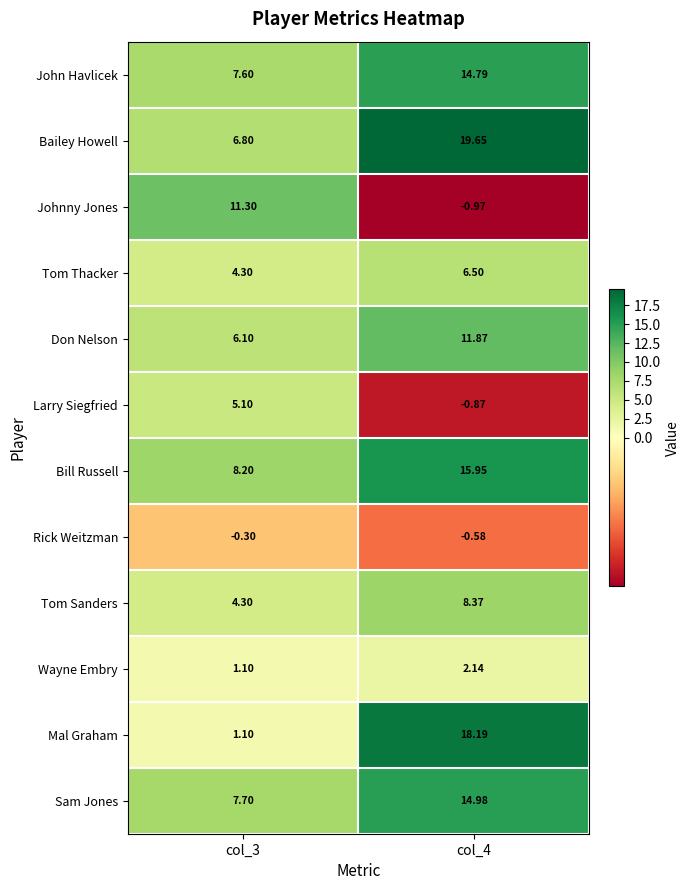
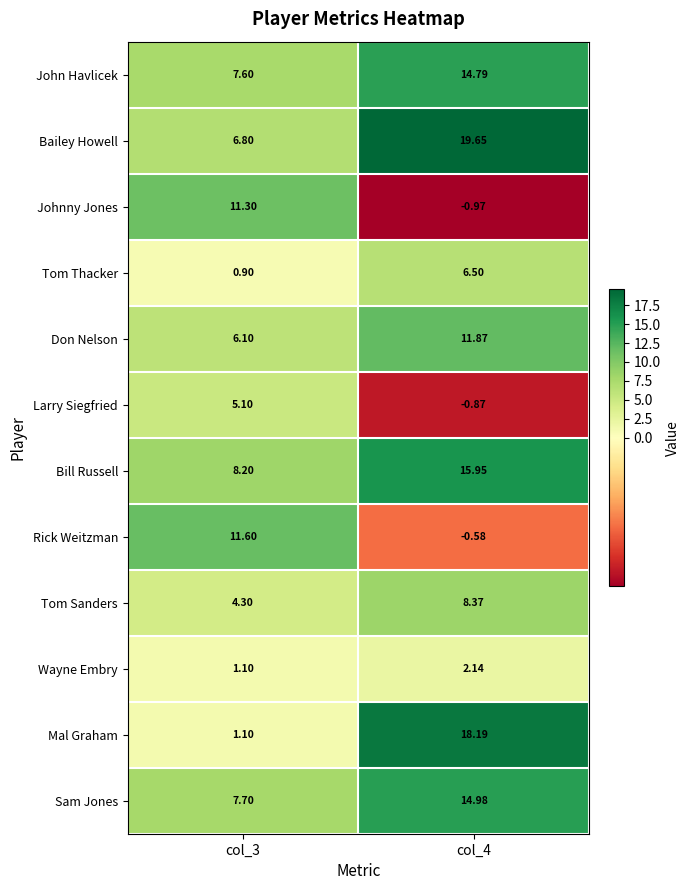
  {
    "John Havlicek": {
      "col_3": 7.60,
      "col_4": 14.79
    },
    "Bailey Howell": {
      "col_3": 6.80,
      "col_4": 19.65
    },
    "Johnny Jones": {
      "col_3": 11.30,
      "col_4": -0.97
    },
    "Tom Thacker": {
-     "col_3": 4.30,
+     "col_3": 0.90,
      "col_4": 6.50
    },
    "Don Nelson": {
      "col_3": 6.10,
      "col_4": 11.87
    },
    "Larry Siegfried": {
      "col_3": 5.10,
      "col_4": -0.87
    },
    "Bill Russell": {
      "col_3": 8.20,
      "col_4": 15.95
    },
    "Rick Weitzman": {
-     "col_3": -0.30,
+     "col_3": 11.60,
      "col_4": -0.58
    },
    "Tom Sanders": {
      "col_3": 4.30,
      "col_4": 8.37
    },
    "Wayne Embry": {
      "col_3": 1.10,
      "col_4": 2.14
    },
    "Mal Graham": {
      "col_3": 1.10,
      "col_4": 18.19
    },
    "Sam Jones": {
      "col_3": 7.70,
      "col_4": 14.98
    }
  }
